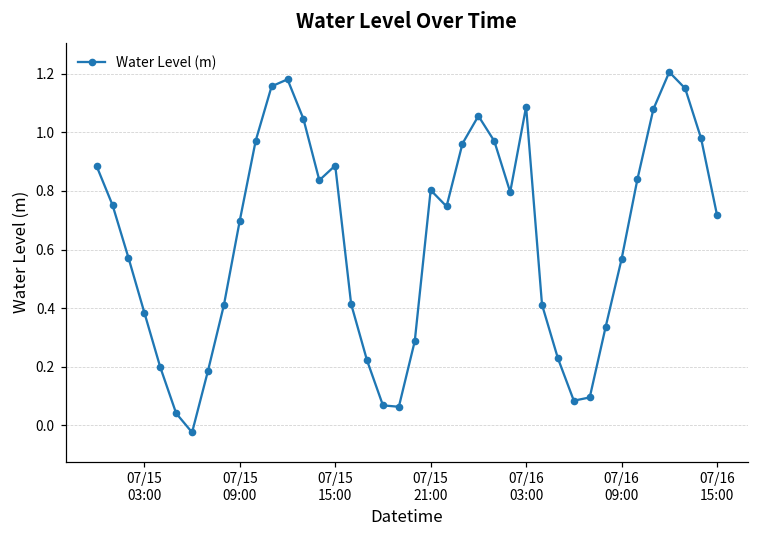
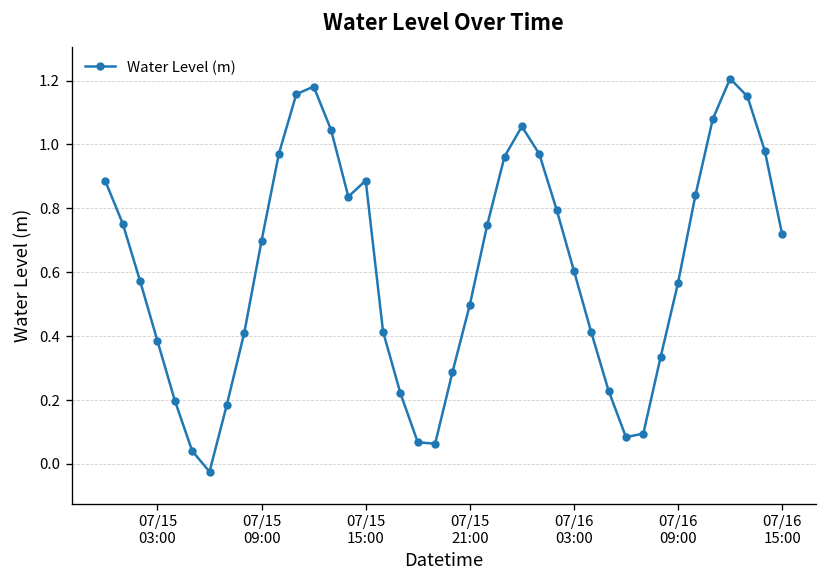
  {
    "07/15 03:00": 0.38,
    "07/15 09:00": 0.70,
    "07/15 15:00": 0.89,
-   "07/15 21:00": 0.80,
-   "07/16 03:00": 1.09,
+   "07/15 21:00": 0.50,
+   "07/16 03:00": 0.60,
    "07/16 09:00": 0.57,
    "07/16 15:00": 0.72
  }
